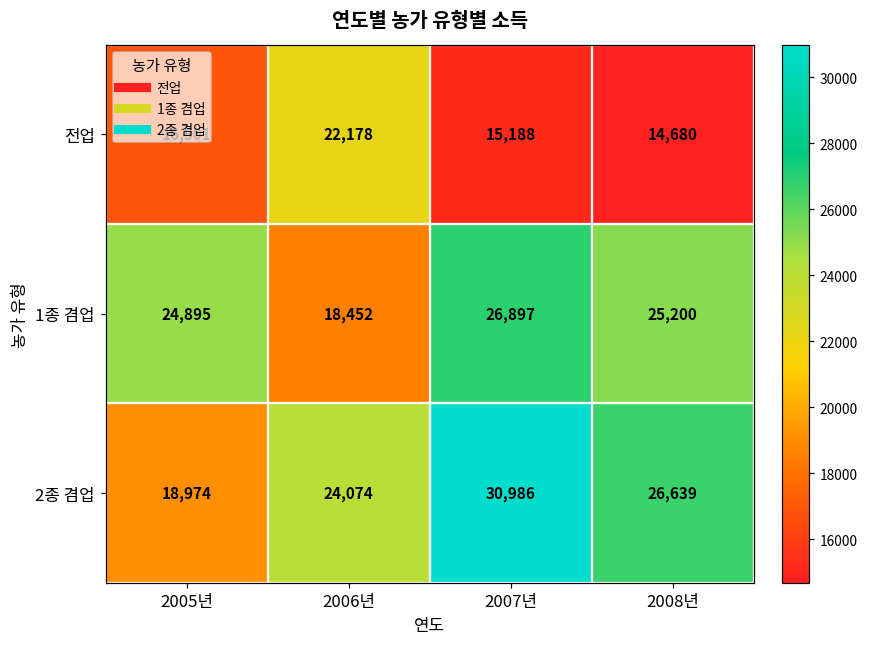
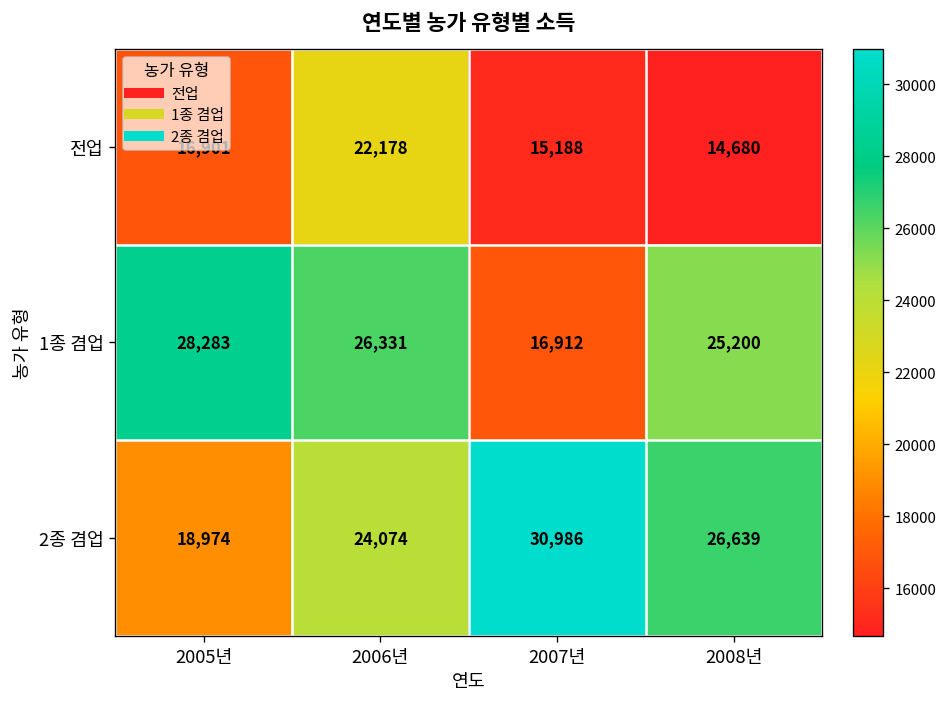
  {
    "전업": {
      "2006년": "22,178",
      "2007년": "15,188",
      "2008년": "14,680"
    },
    "1종 겸업": {
-     "2005년": "24,895",
-     "2006년": "18,452",
-     "2007년": "26,897",
+     "2005년": "28,283",
+     "2006년": "26,331",
+     "2007년": "16,912",
      "2008년": "25,200"
    },
    "2종 겸업": {
      "2005년": "18,974",
      "2006년": "24,074",
      "2007년": "30,986",
      "2008년": "26,639"
    }
  }
